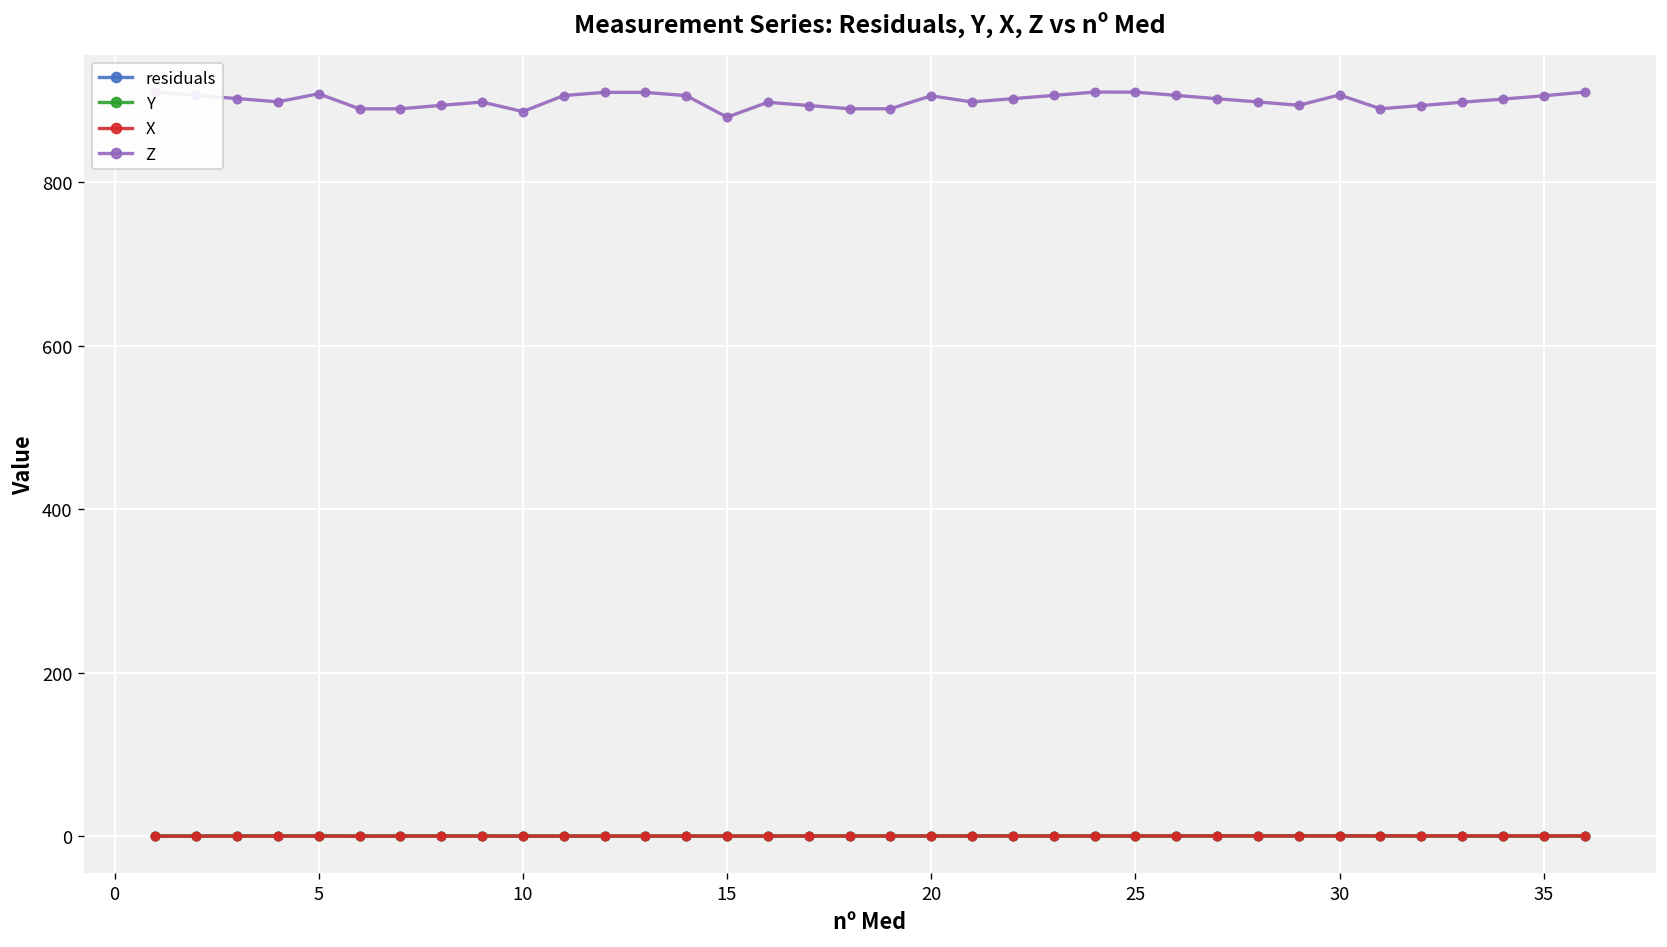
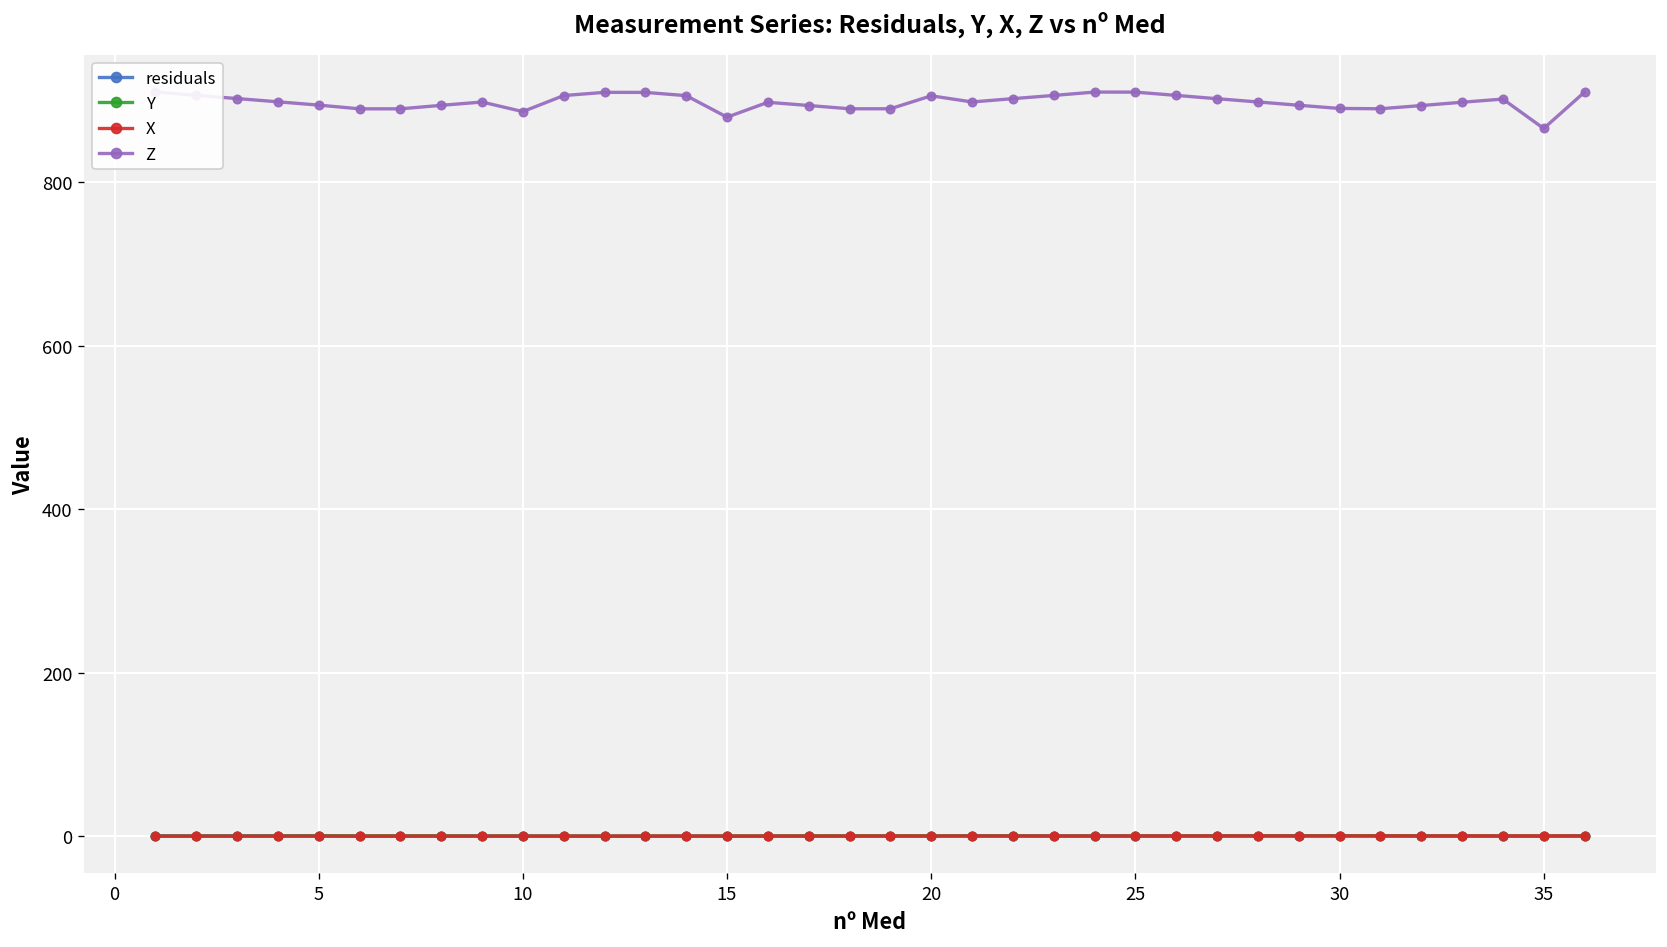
  {
    "Z": {
-     "5": 910,
+     "5": 890,
      "10": 890,
      "15": 880,
      "20": 910,
      "25": 910,
-     "30": 910,
-     "35": 910
+     "30": 890,
+     "35": 870
    }
  }
